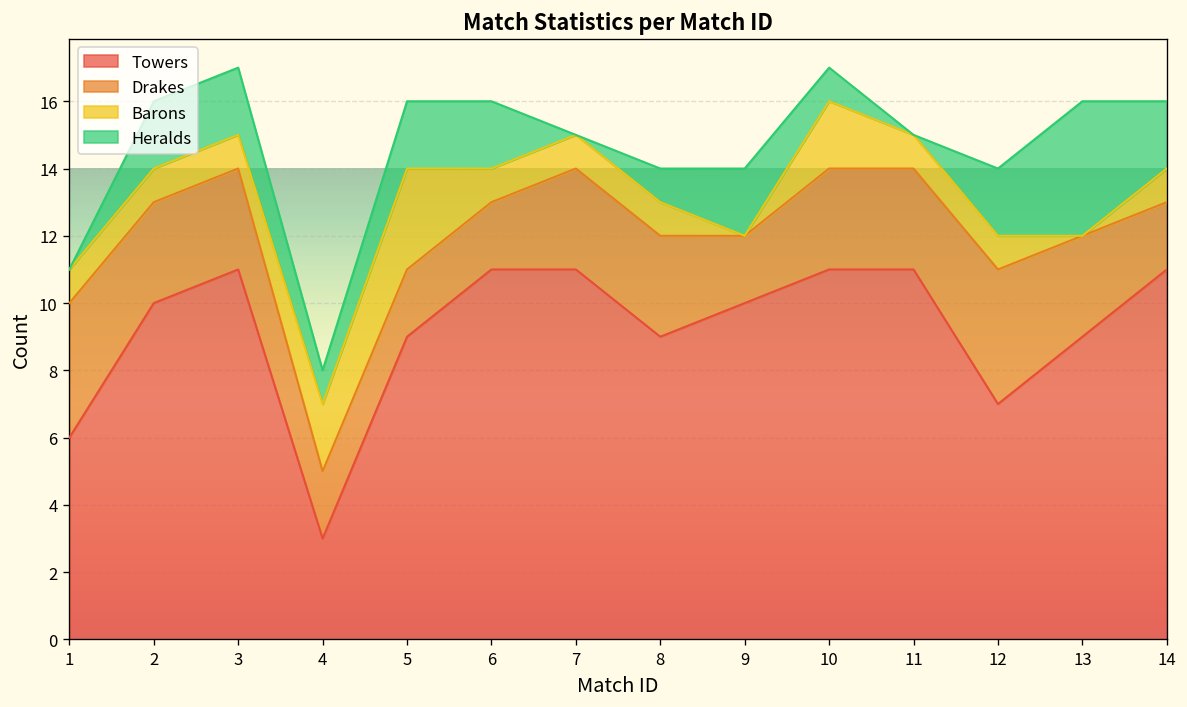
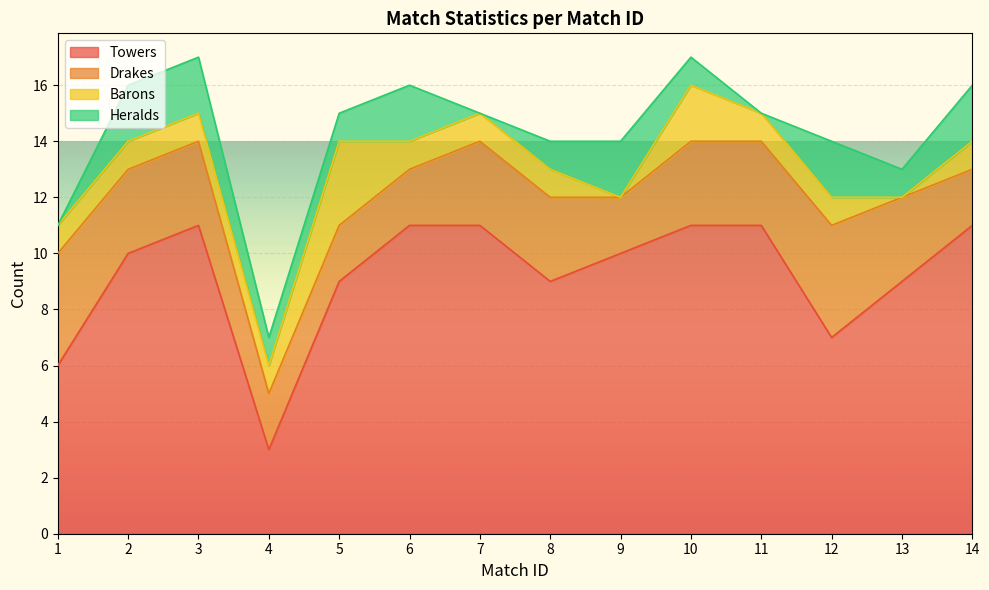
  {
    "Barons": {
      "2": 1,
      "3": 1,
-     "4": 2,
+     "4": 1,
      "5": 3,
      "6": 1,
      "8": 1,
      "10": 2,
      "12": 1,
      "14": 1
    },
    "Heralds": {
      "3": 2,
      "4": 1,
-     "5": 2,
+     "5": 1,
      "6": 2,
      "8": 1,
      "9": 2,
      "10": 1,
      "12": 2,
-     "13": 4,
+     "13": 1,
      "14": 2
    }
  }
